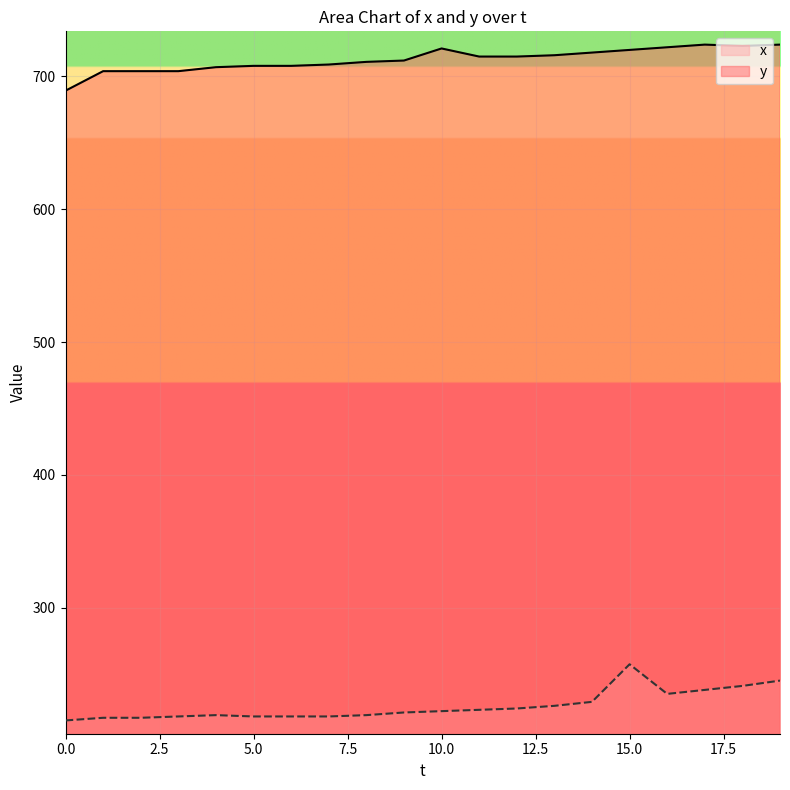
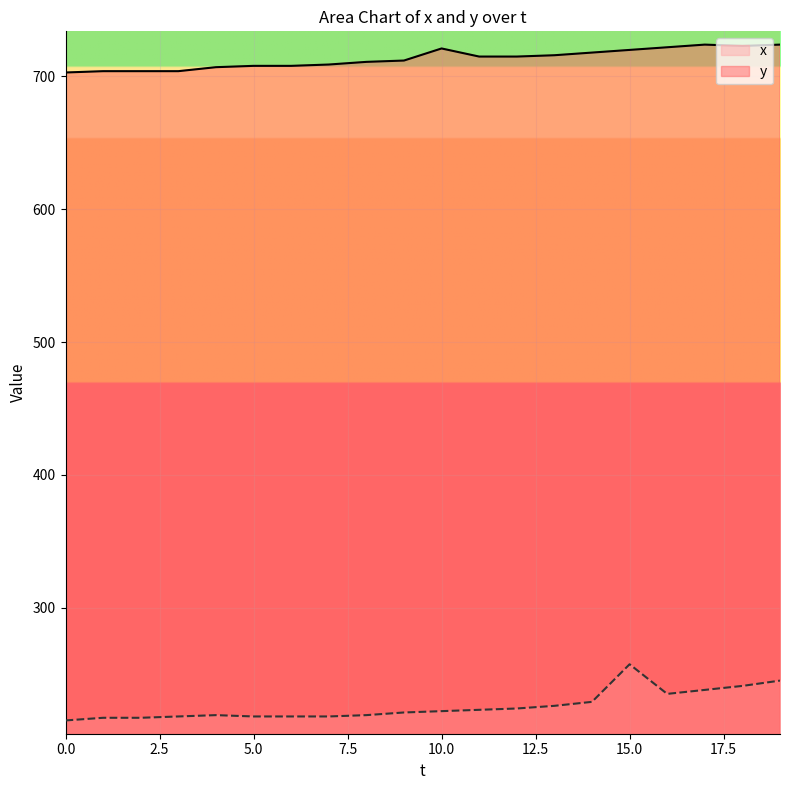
  {
    "x": {
      "0.0": 215,
      "5.0": 218,
      "10.0": 222,
      "15.0": 257
    },
    "y": {
-     "0.0": 689,
+     "0.0": 703,
      "5.0": 708,
      "10.0": 721,
      "15.0": 720
    }
  }
